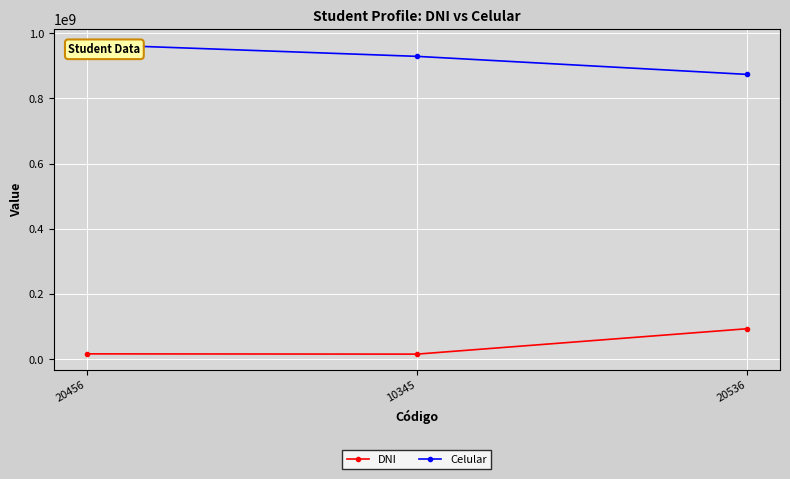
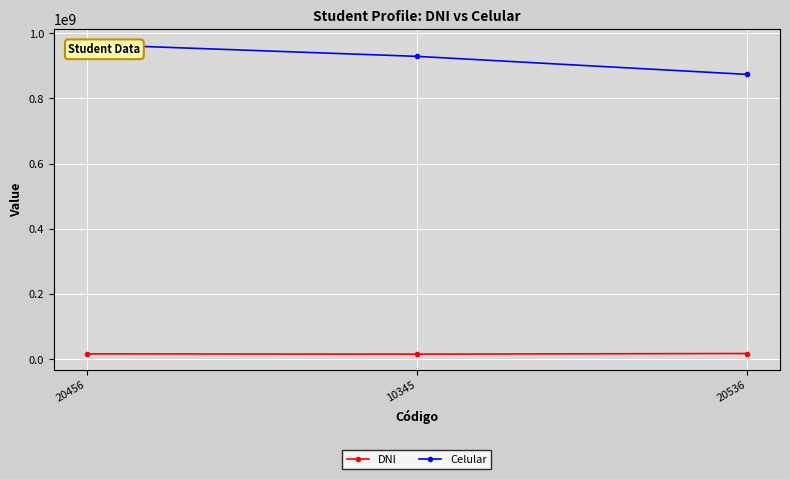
  {
    "DNI": {
      "20456": 20000000,
      "10345": 20000000,
-     "20536": 90000000
+     "20536": 20000000
    },
    "Celular": {
      "10345": 930000000,
      "20536": 870000000
    }
  }
